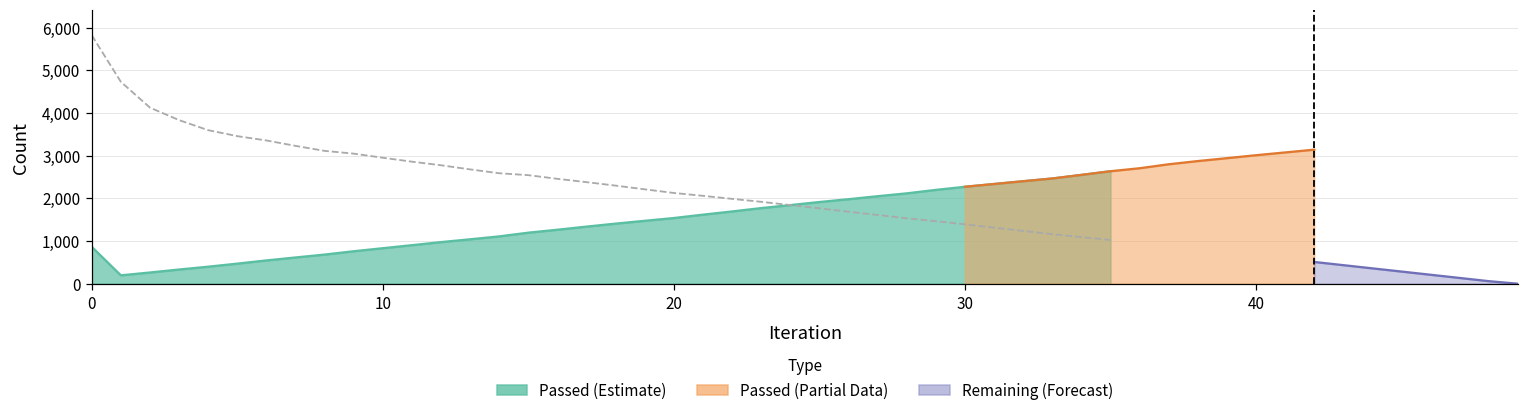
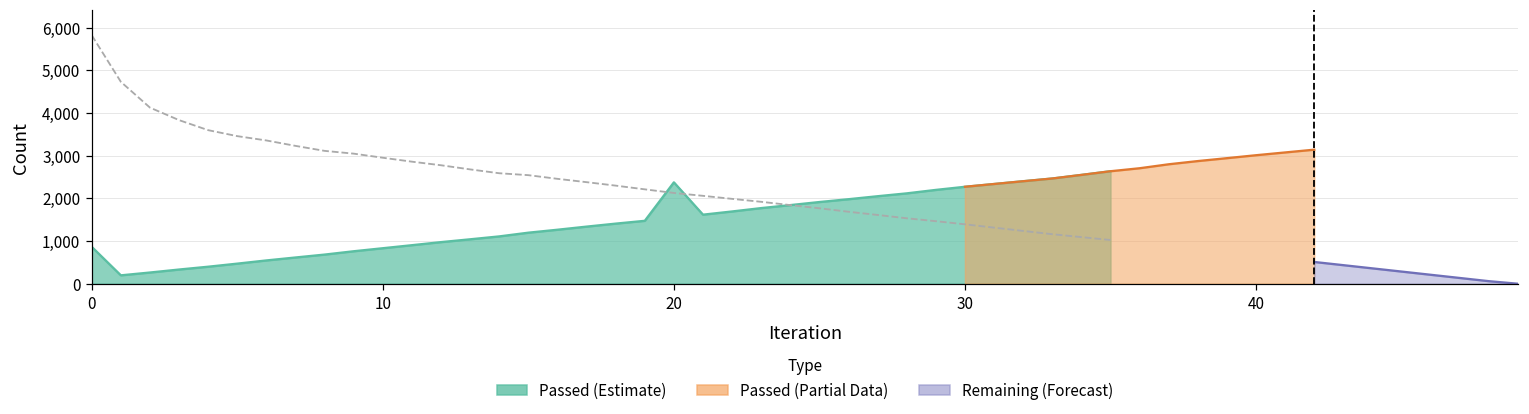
  {
    "Passed (Estimate)": {
      "0": "900",
      "10": "800",
-     "20": "1,500"
+     "20": "2,400"
    }
  }
